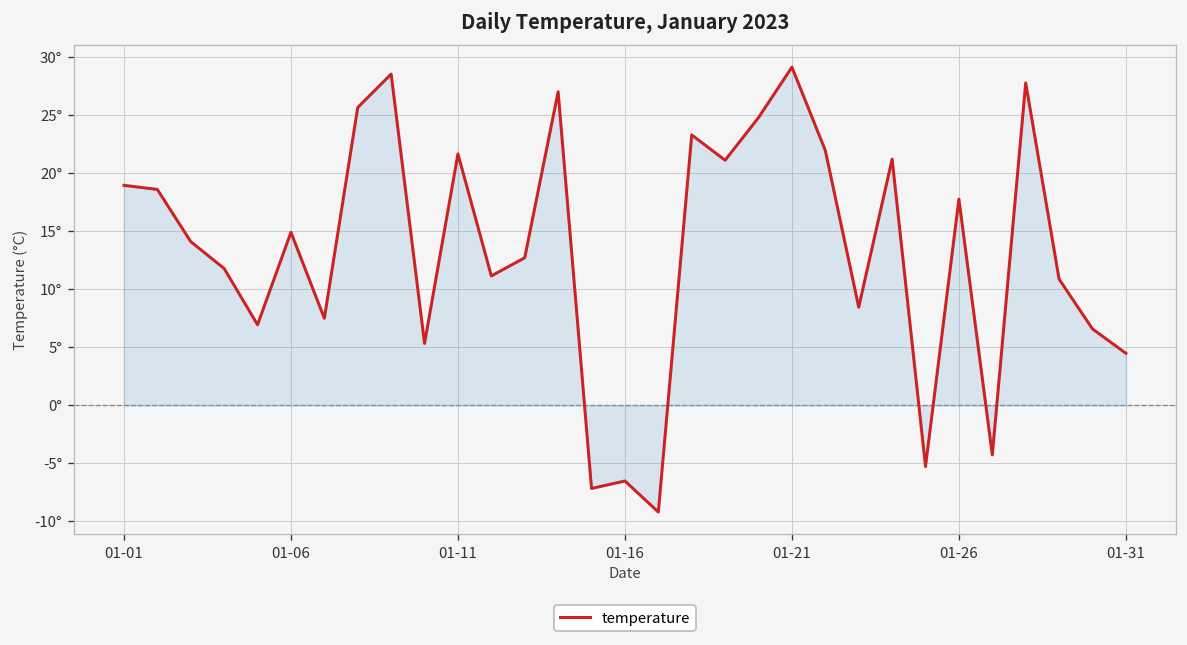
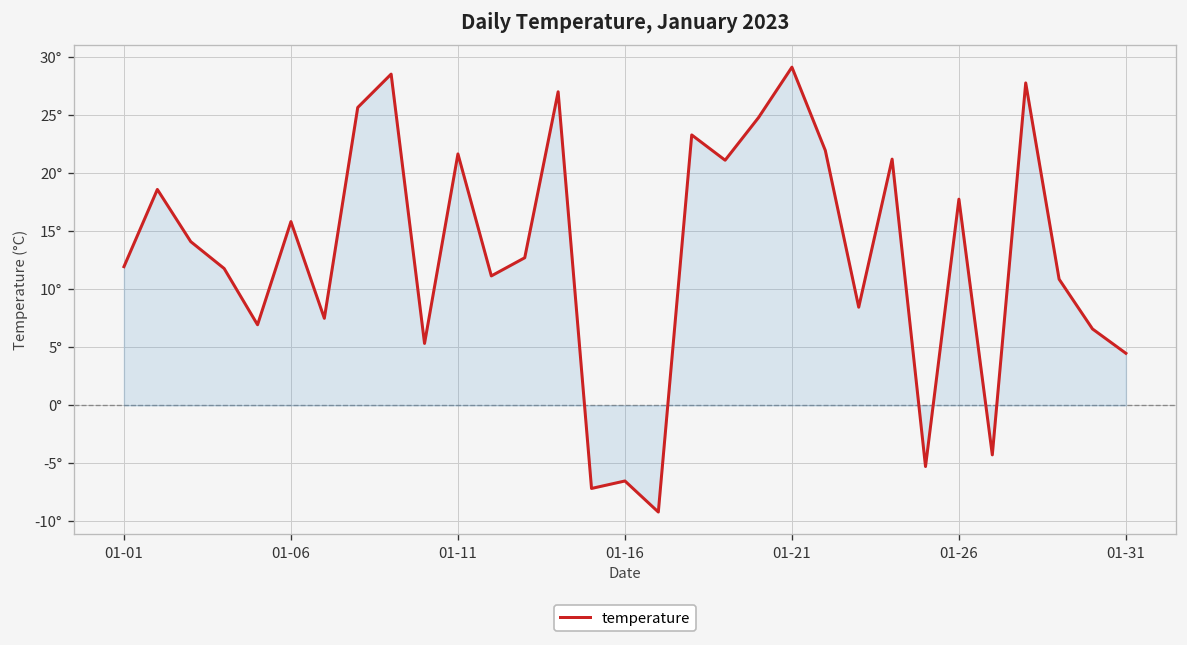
  {
    "temperature": {
-     "01-01": "19°",
-     "01-06": "15°",
+     "01-01": "12°",
+     "01-06": "16°",
      "01-16": "-7°"
    }
  }
